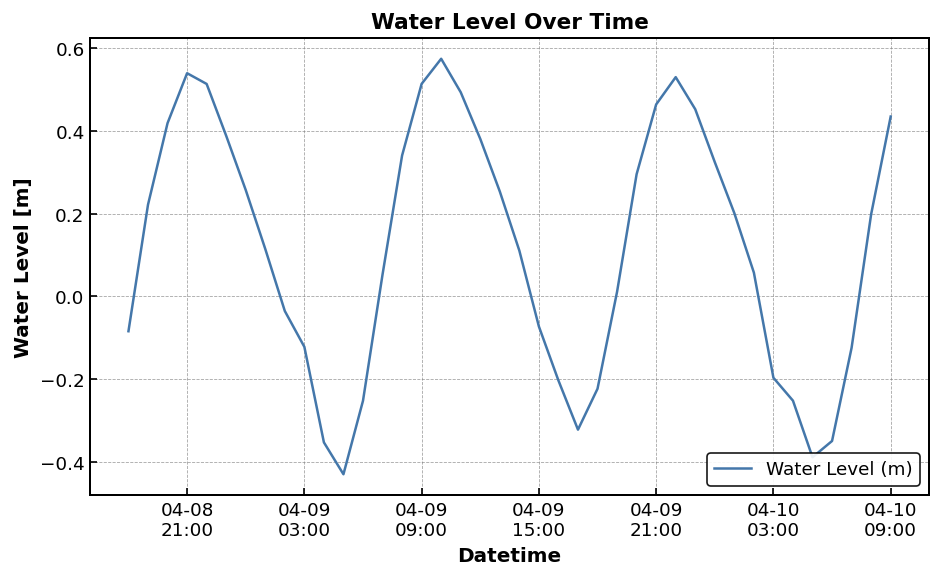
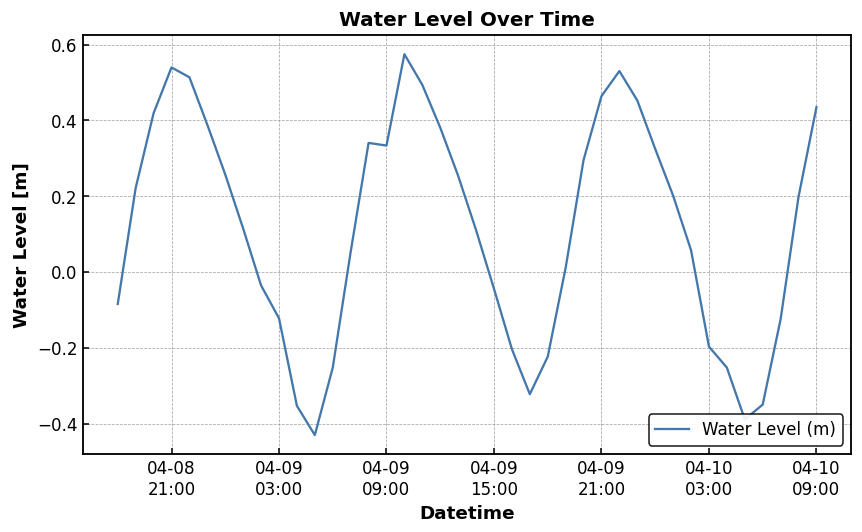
  {
    "04-08 21:00": 0.54,
    "04-09 03:00": -0.12,
-   "04-09 09:00": 0.51,
-   "04-09 15:00": -0.07,
+   "04-09 09:00": 0.33,
+   "04-09 15:00": -0.04,
    "04-09 21:00": 0.46,
    "04-10 03:00": -0.20,
    "04-10 09:00": 0.44
  }
